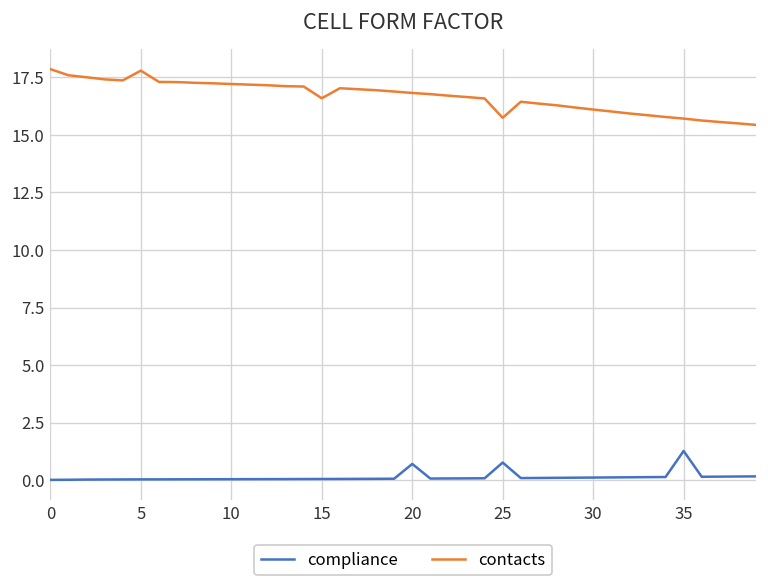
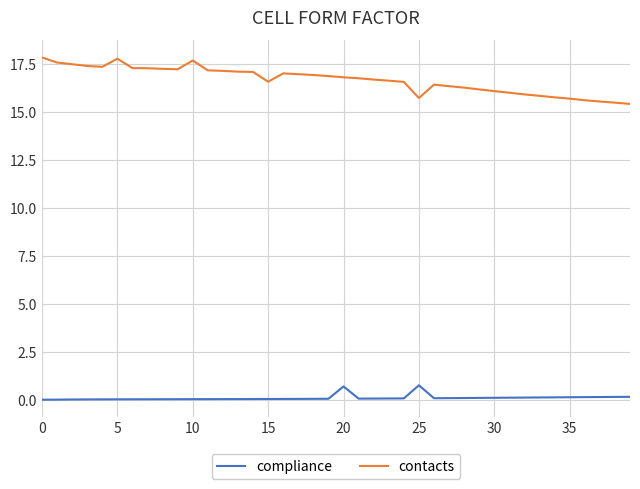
  {
    "compliance": {
      "0": 0.0,
      "5": 0.0,
      "10": 0.0,
      "15": 0.1,
      "20": 0.7,
      "25": 0.8,
      "30": 0.1,
-     "35": 1.3
+     "35": 0.1
    },
    "contacts": {
      "0": 17.9,
      "5": 17.8,
-     "10": 17.2,
+     "10": 17.7,
      "15": 16.6,
      "20": 16.8,
      "25": 15.7,
      "30": 16.1,
      "35": 15.7
    }
  }
